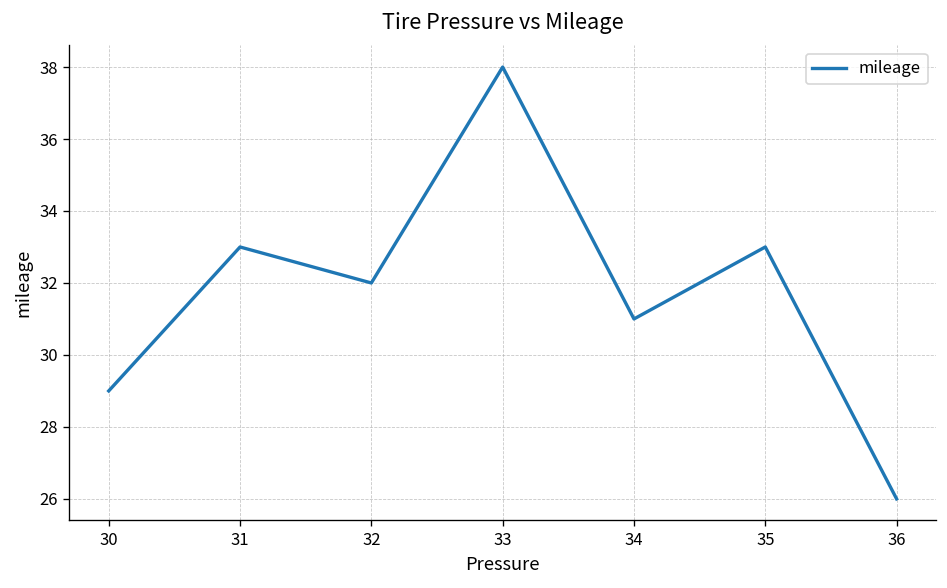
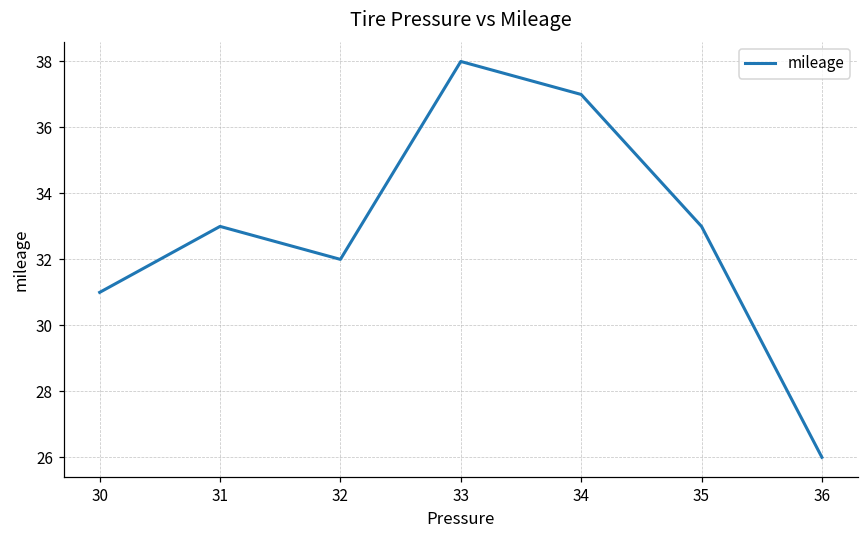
  {
-   "30": 29,
+   "30": 31,
    "31": 33,
    "32": 32,
    "33": 38,
-   "34": 31,
+   "34": 37,
    "35": 33,
    "36": 26
  }
